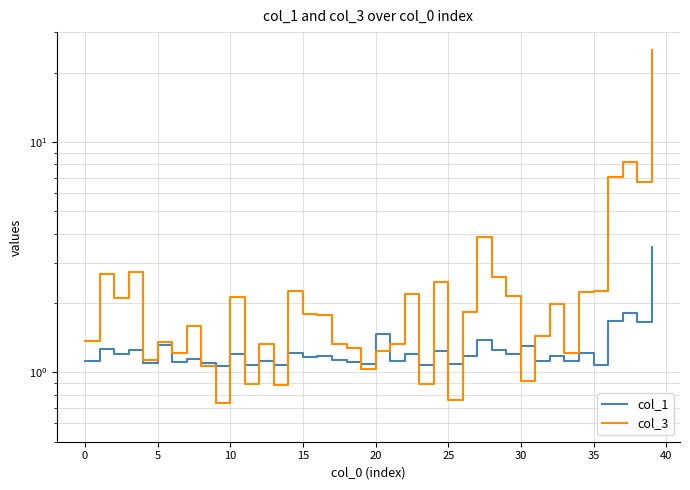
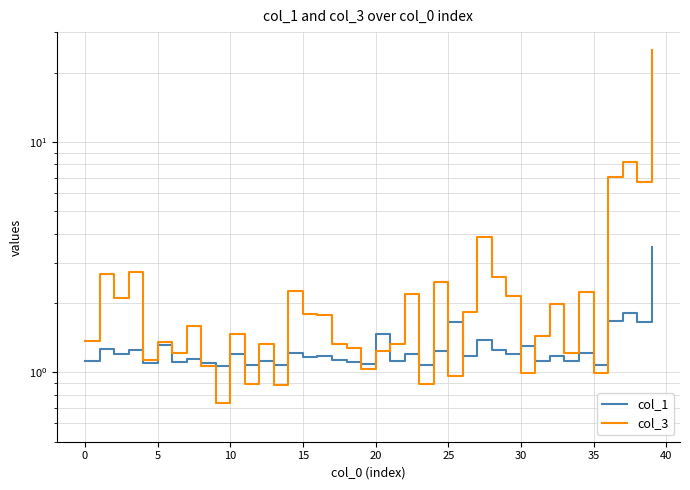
  {
    "col_1": {
      "0": 1.1,
      "5": 1.3,
      "10": 1.2,
      "15": 1.2,
      "20": 1.5,
-     "25": 1.1,
+     "25": 1.7,
      "30": 1.3,
      "35": 1.1
    },
    "col_3": {
      "0": 1.4,
      "5": 1.4,
-     "10": 2.1,
+     "10": 1.5,
      "15": 1.8,
      "20": 1.2,
-     "25": 0.76,
-     "30": 0.91,
-     "35": 2.3
+     "25": 0.96,
+     "30": 1.00,
+     "35": 1.00
    }
  }
